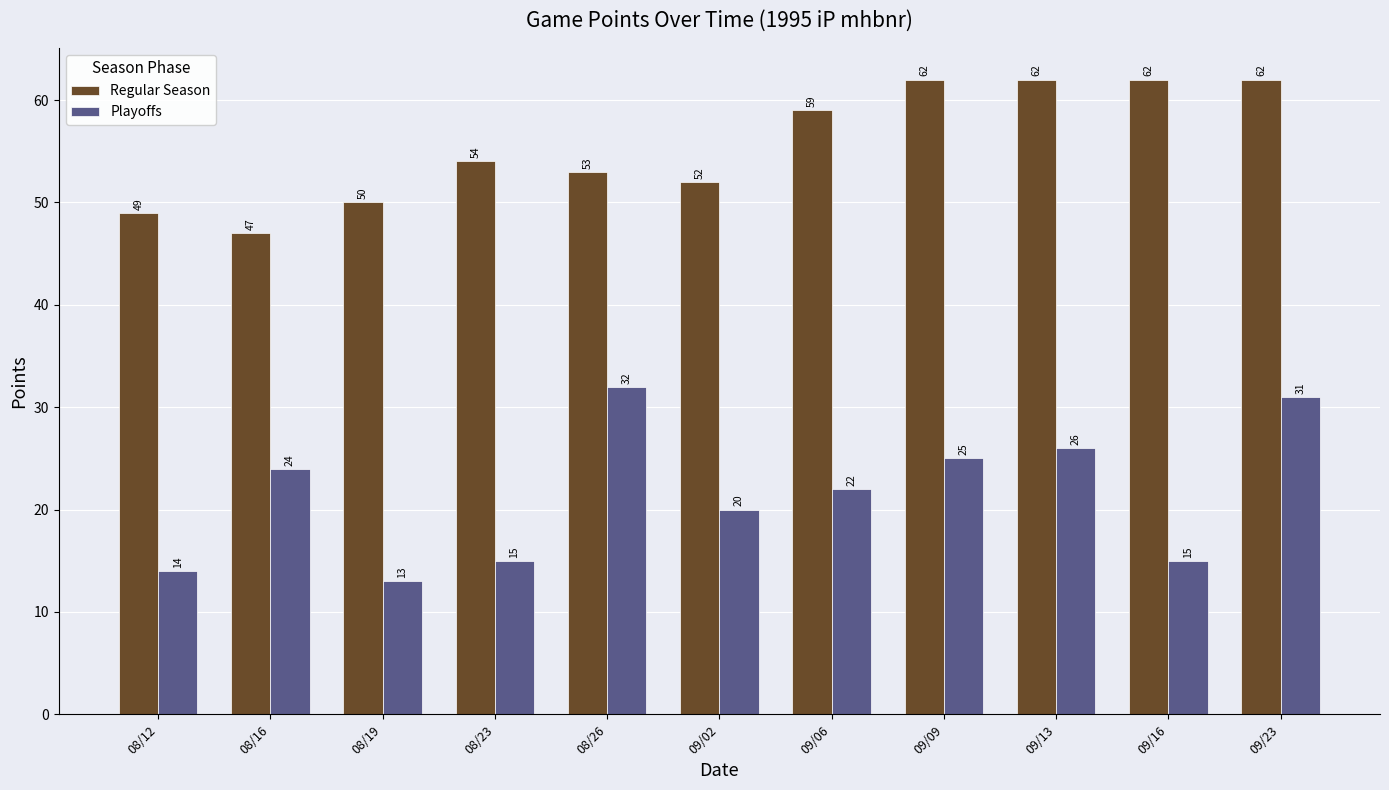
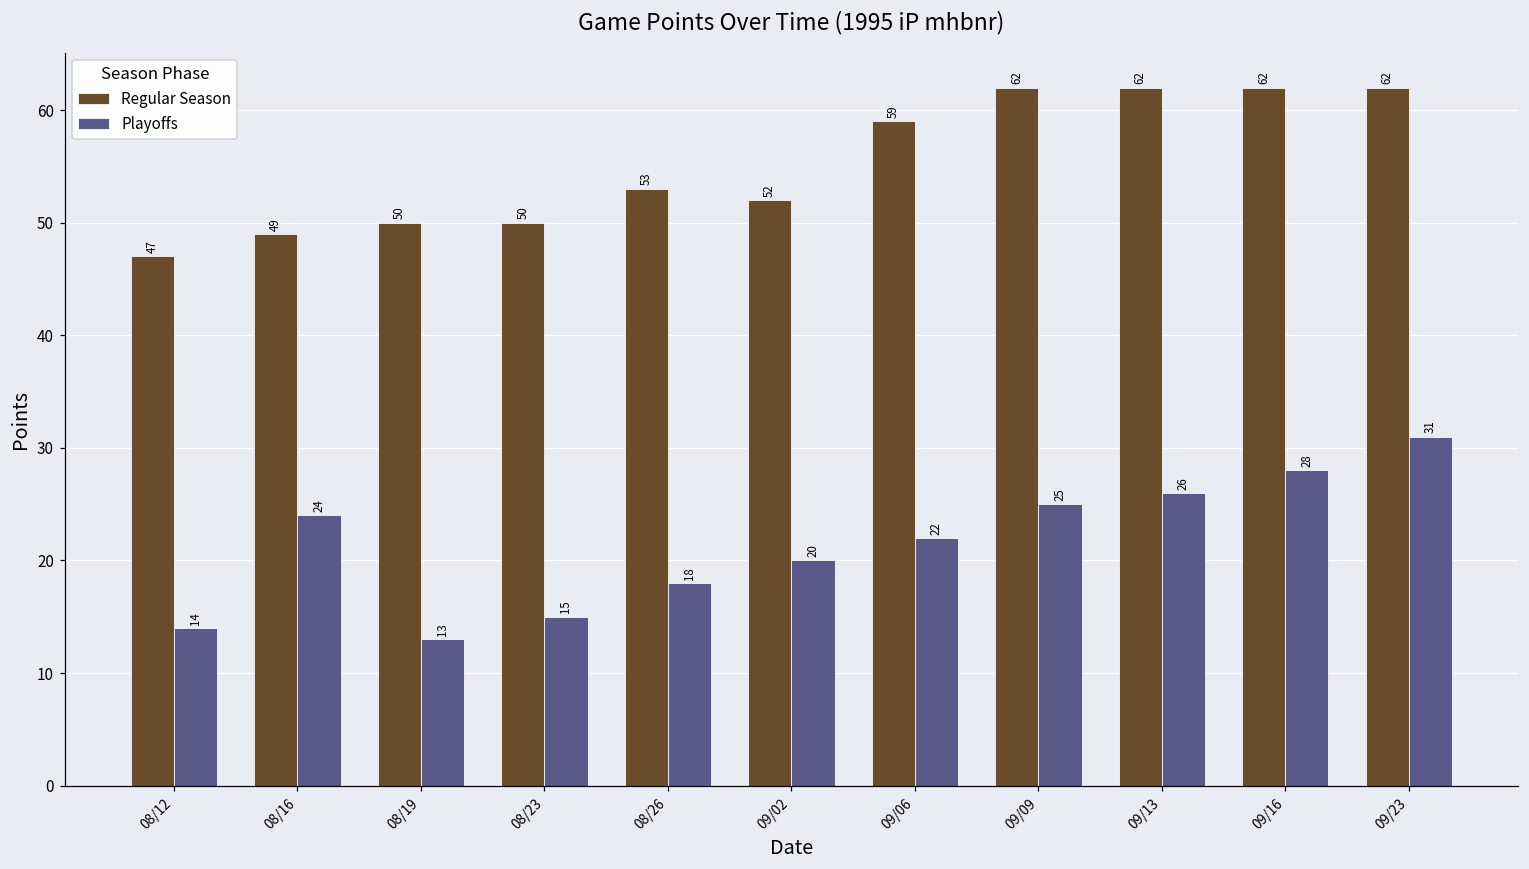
  {
    "Regular Season": {
-     "08/12": 49,
-     "08/16": 47,
+     "08/12": 47,
+     "08/16": 49,
      "08/19": 50,
-     "08/23": 54,
+     "08/23": 50,
      "08/26": 53,
      "09/02": 52,
      "09/06": 59,
      "09/09": 62,
      "09/13": 62,
      "09/16": 62,
      "09/23": 62
    },
    "Playoffs": {
      "08/12": 14,
      "08/16": 24,
      "08/19": 13,
      "08/23": 15,
-     "08/26": 32,
+     "08/26": 18,
      "09/02": 20,
      "09/06": 22,
      "09/09": 25,
      "09/13": 26,
-     "09/16": 15,
+     "09/16": 28,
      "09/23": 31
    }
  }
